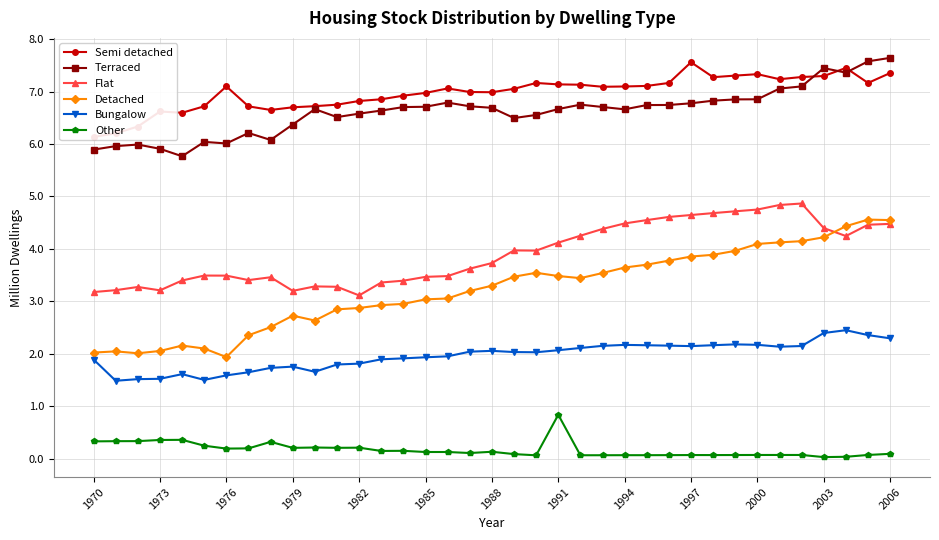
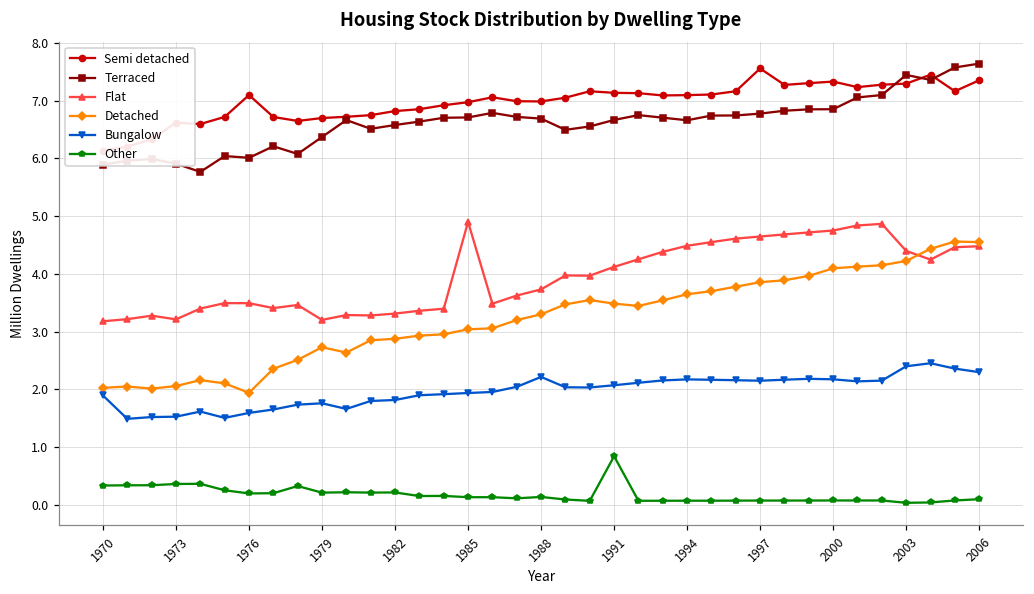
  {
    "Semi detached": {
      "1976": 7.1,
      "1979": 6.7,
      "1982": 6.8,
      "1985": 7.0,
      "1988": 7.0,
      "1991": 7.1,
      "1994": 7.1,
      "1997": 7.6,
      "2000": 7.3,
      "2003": 7.3,
      "2006": 7.4
    },
    "Terraced": {
      "1970": 5.9,
      "1973": 5.9,
      "1976": 6.0,
      "1979": 6.4,
      "1982": 6.6,
      "1985": 6.7,
      "1988": 6.7,
      "1991": 6.7,
      "1994": 6.7,
      "1997": 6.8,
      "2000": 6.9,
      "2003": 7.4,
      "2006": 7.6
    },
    "Flat": {
      "1970": 3.2,
      "1973": 3.2,
      "1976": 3.5,
      "1979": 3.2,
-     "1982": 3.1,
-     "1985": 3.5,
+     "1982": 3.3,
+     "1985": 4.9,
      "1988": 3.7,
      "1991": 4.1,
      "1994": 4.5,
      "1997": 4.6,
      "2000": 4.8,
      "2003": 4.4,
      "2006": 4.5
    },
    "Detached": {
      "1970": 2.0,
      "1973": 2.1,
      "1976": 1.9,
      "1979": 2.7,
      "1982": 2.9,
      "1985": 3.0,
      "1988": 3.3,
      "1991": 3.5,
      "1994": 3.6,
      "1997": 3.9,
      "2000": 4.1,
      "2003": 4.2,
      "2006": 4.6
    },
    "Bungalow": {
      "1970": 1.9,
      "1973": 1.5,
      "1976": 1.6,
      "1979": 1.8,
      "1982": 1.8,
      "1985": 1.9,
-     "1988": 2.1,
+     "1988": 2.2,
      "1991": 2.1,
      "1994": 2.2,
      "1997": 2.2,
      "2000": 2.2,
      "2003": 2.4,
      "2006": 2.3
    },
    "Other": {
      "1970": 0.3,
      "1973": 0.4,
      "1976": 0.2,
      "1979": 0.2,
      "1982": 0.2,
      "1985": 0.1,
      "1988": 0.1,
      "1991": 0.8,
      "1994": 0.1,
      "1997": 0.1,
      "2000": 0.1,
      "2003": 0.0,
      "2006": 0.1
    }
  }
